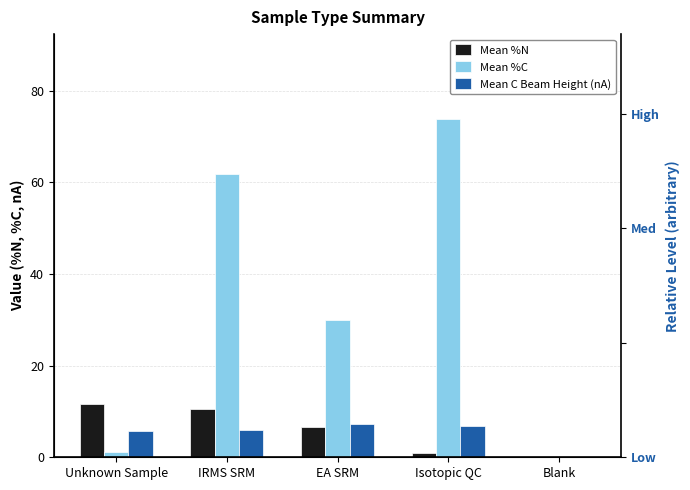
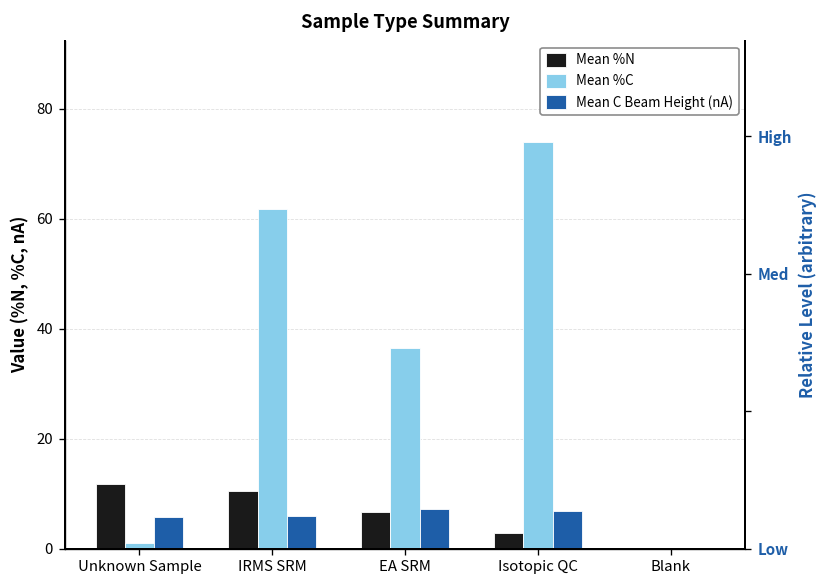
  {
    "Mean %N": {
      "Unknown Sample": 12,
      "IRMS SRM": 11,
      "EA SRM": 7,
-     "Isotopic QC": 1
+     "Isotopic QC": 3
    },
    "Mean %C": {
      "Unknown Sample": 1,
      "IRMS SRM": 62,
-     "EA SRM": 30,
+     "EA SRM": 37,
      "Isotopic QC": 74
    },
    "Mean C Beam Height (nA)": {
      "Unknown Sample": 6,
      "IRMS SRM": 6,
      "EA SRM": 7,
      "Isotopic QC": 7
    }
  }
